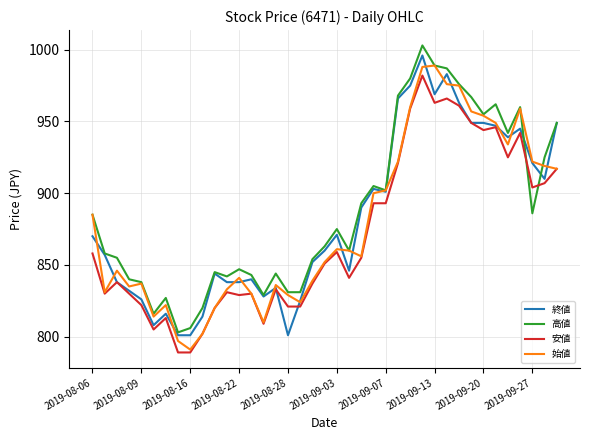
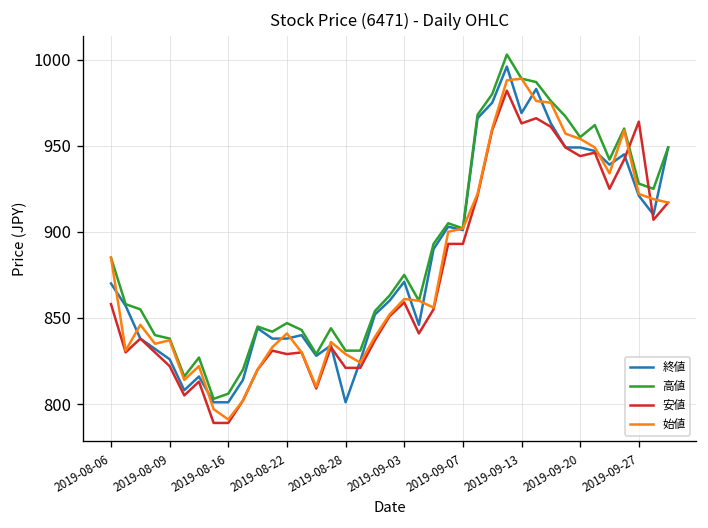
  {
    "終値": {
      "2019-08-09": 826,
      "2019-08-16": 801,
      "2019-08-22": 838,
      "2019-08-28": 801,
      "2019-09-13": 969,
      "2019-09-20": 949
    },
    "高値": {
      "2019-08-16": 806,
      "2019-08-22": 847,
      "2019-08-28": 831,
-     "2019-09-27": 886
+     "2019-09-27": 928
    },
    "安値": {
      "2019-08-09": 822,
      "2019-08-16": 789,
      "2019-08-22": 829,
      "2019-08-28": 821,
      "2019-09-07": 893,
      "2019-09-13": 963,
      "2019-09-20": 944,
-     "2019-09-27": 904
+     "2019-09-27": 964
    },
    "始値": {
      "2019-08-16": 791,
      "2019-08-22": 841,
      "2019-08-28": 829
    }
  }
